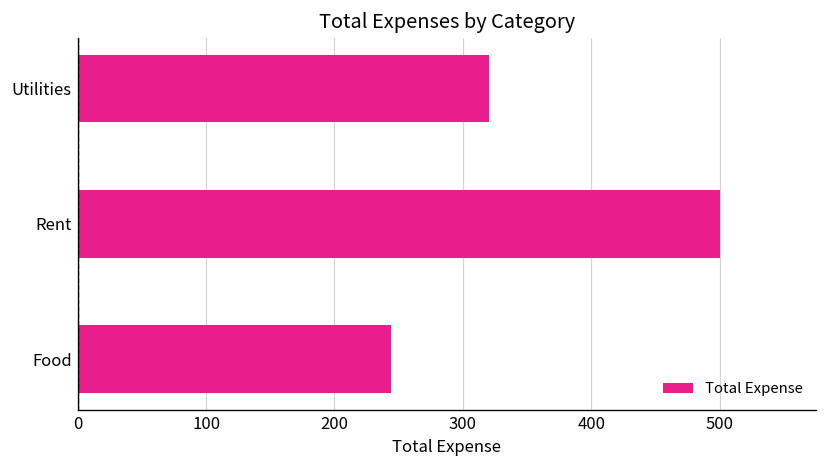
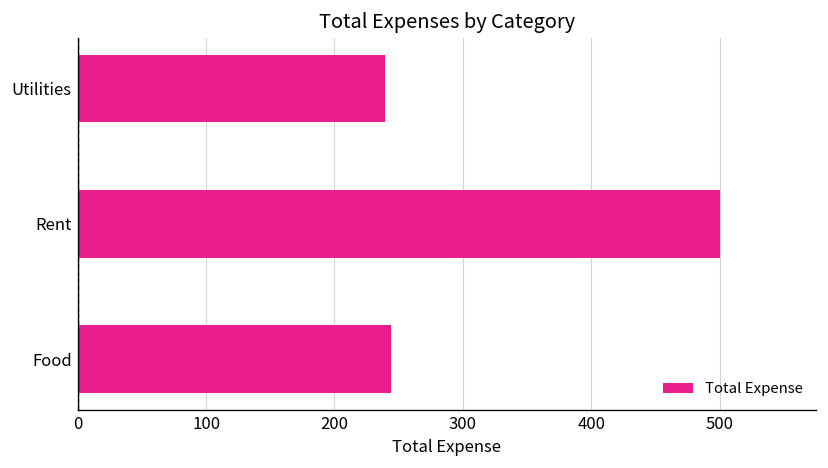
  {
-   "Utilities": 320,
+   "Utilities": 239,
    "Rent": 500,
    "Food": 244
  }
